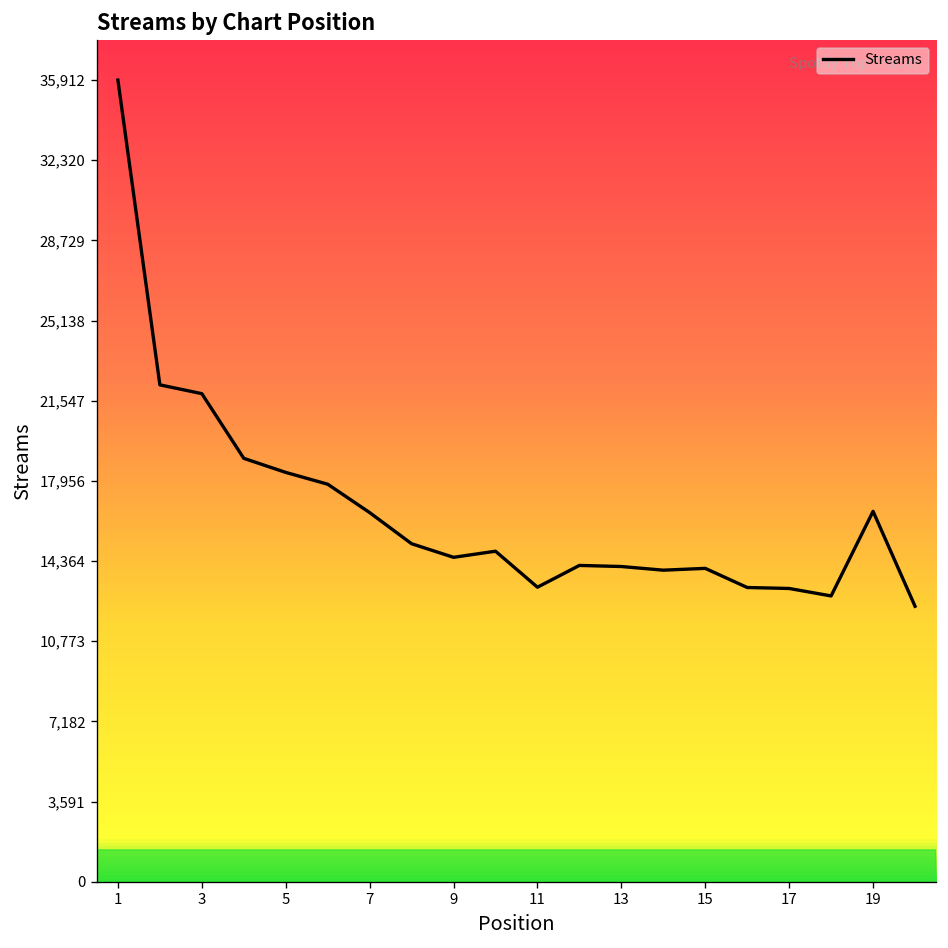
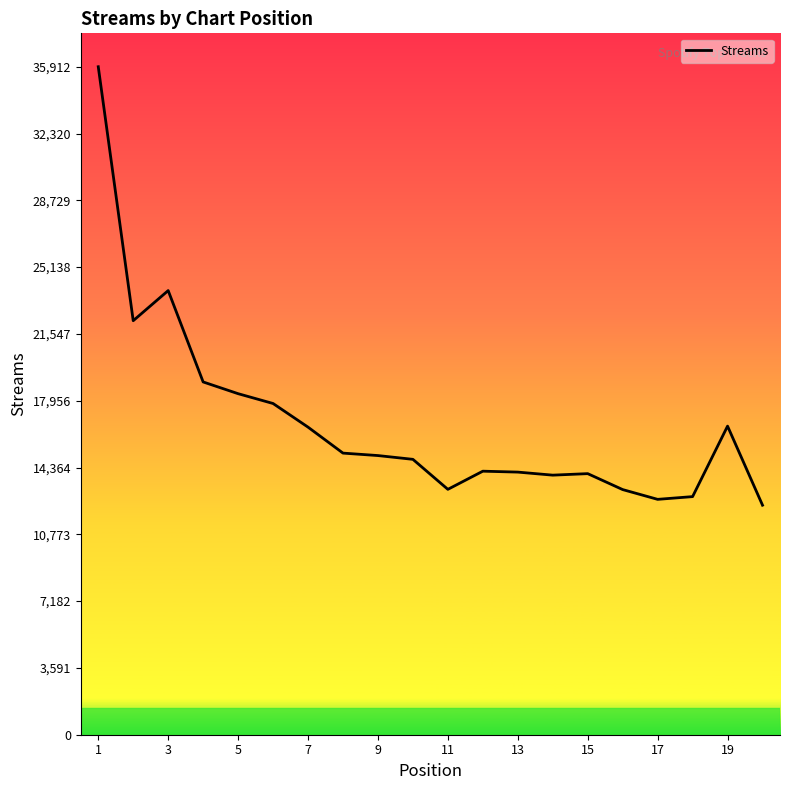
  {
    "1": "35,900",
-   "3": "21,900",
+   "3": "23,900",
    "5": "18,300",
    "7": "16,500",
-   "9": "14,500",
+   "9": "15,000",
    "11": "13,200",
    "13": "14,100",
    "15": "14,000",
-   "17": "13,100",
+   "17": "12,700",
    "19": "16,600"
  }
